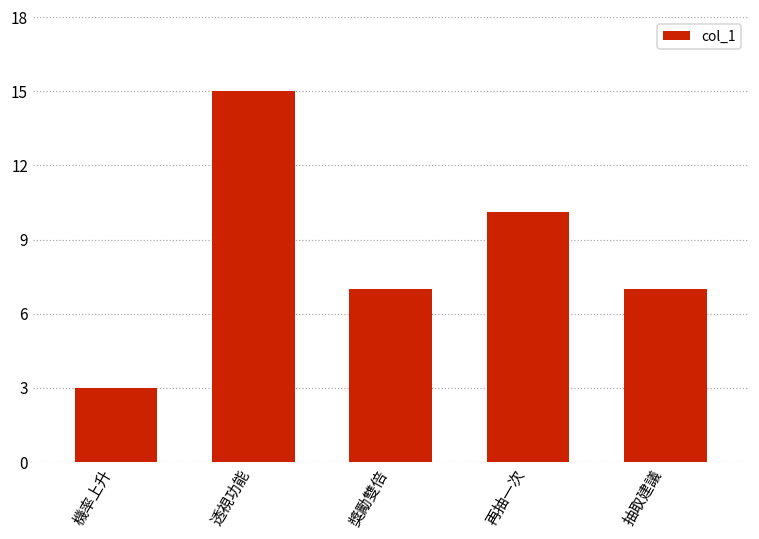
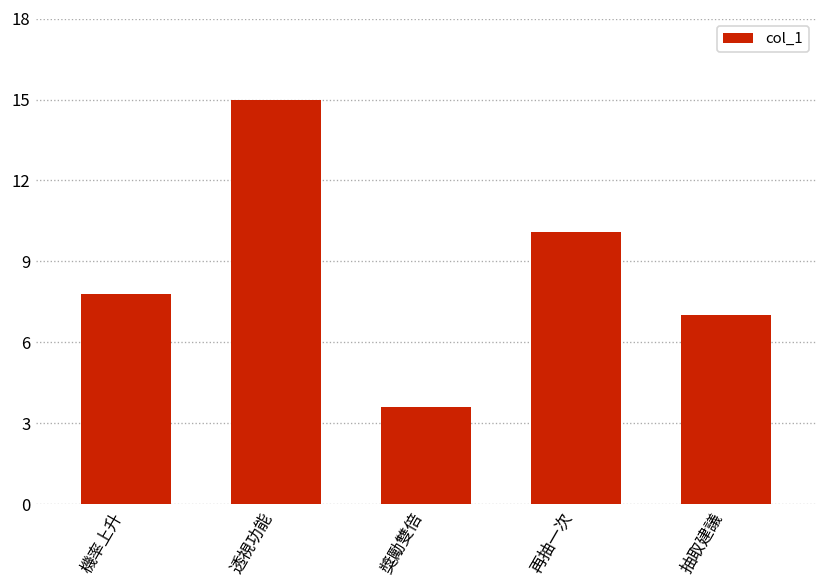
  {
-   "機率上升": 3.0,
+   "機率上升": 7.8,
    "透視功能": 15.0,
-   "獎勵雙倍": 7.0,
+   "獎勵雙倍": 3.6,
    "再抽一次": 10.1,
    "抽取建議": 7.0
  }
